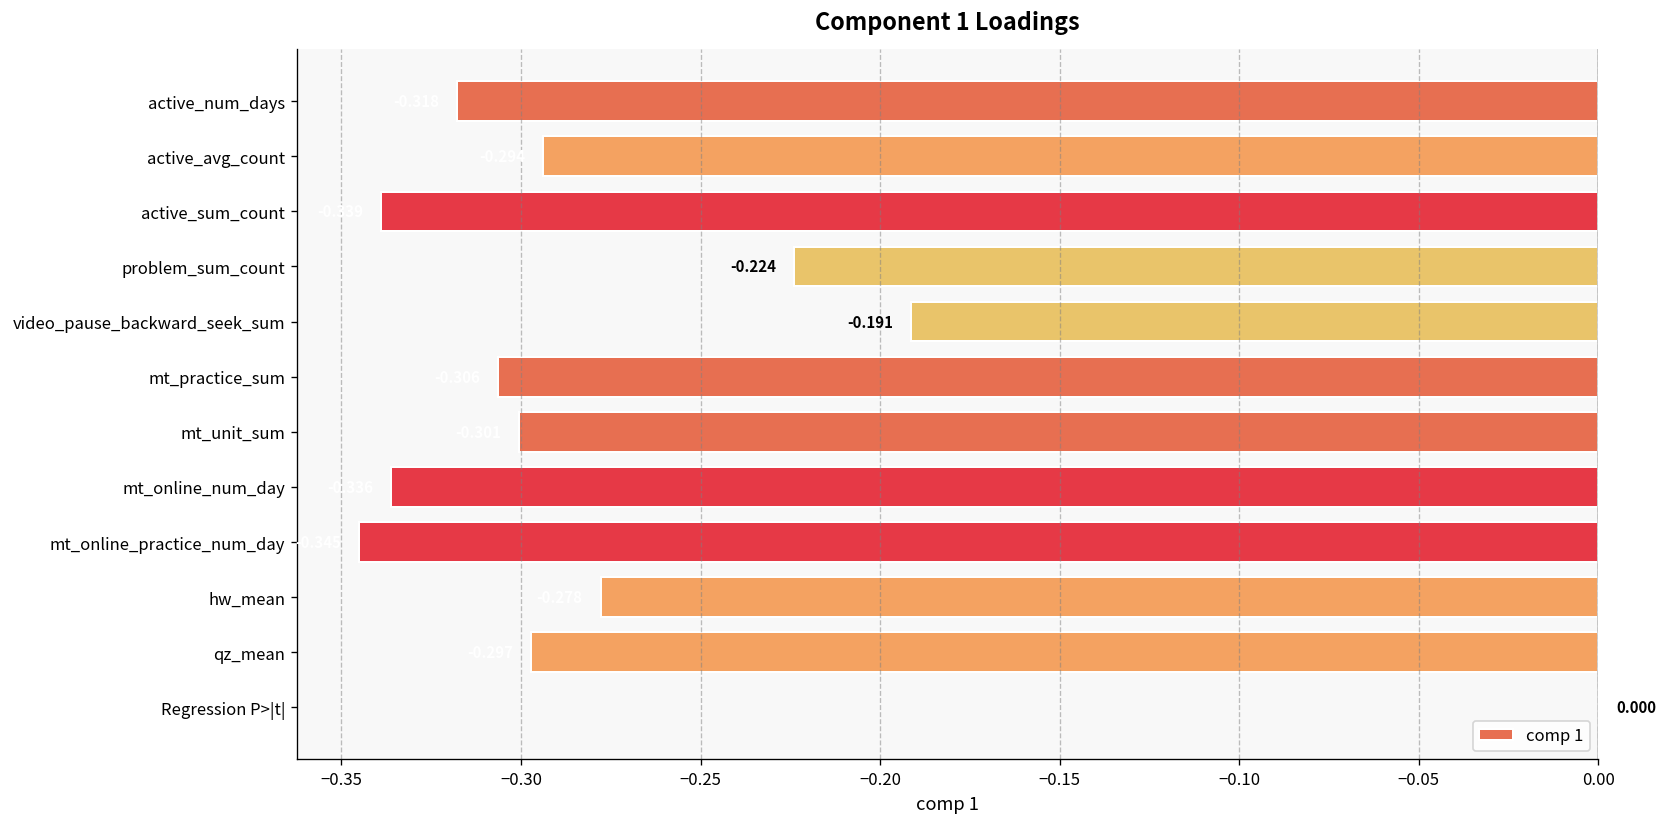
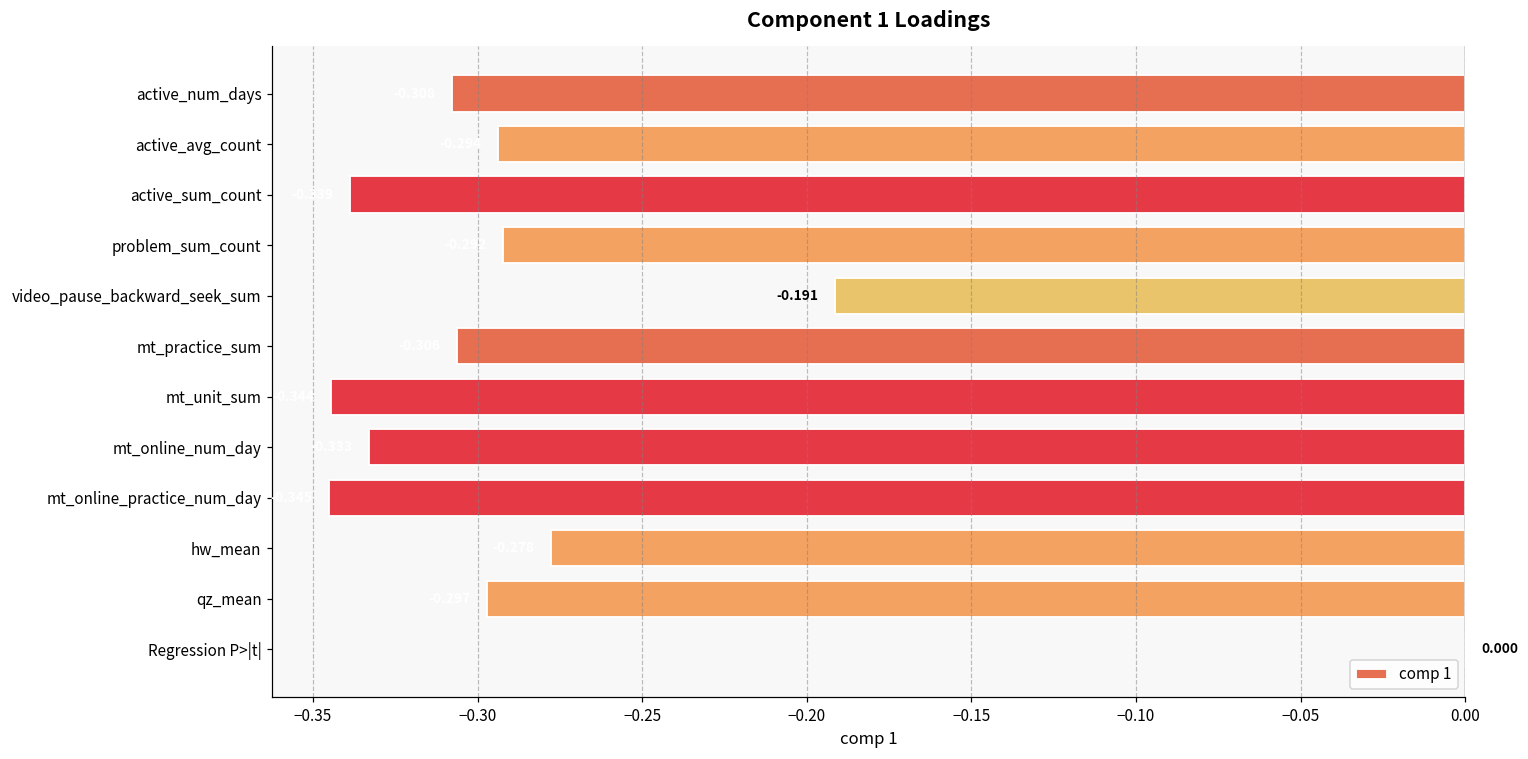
  {
-   "active_num_days": -0.318,
+   "active_num_days": -0.308,
    "active_avg_count": -0.294,
    "active_sum_count": -0.339,
-   "problem_sum_count": -0.224,
+   "problem_sum_count": -0.292,
    "mt_practice_sum": -0.306,
-   "mt_unit_sum": -0.301,
-   "mt_online_num_day": -0.336,
+   "mt_unit_sum": -0.344,
+   "mt_online_num_day": -0.333,
    "mt_online_practice_num_day": -0.345,
    "hw_mean": -0.278,
    "qz_mean": -0.297
  }
